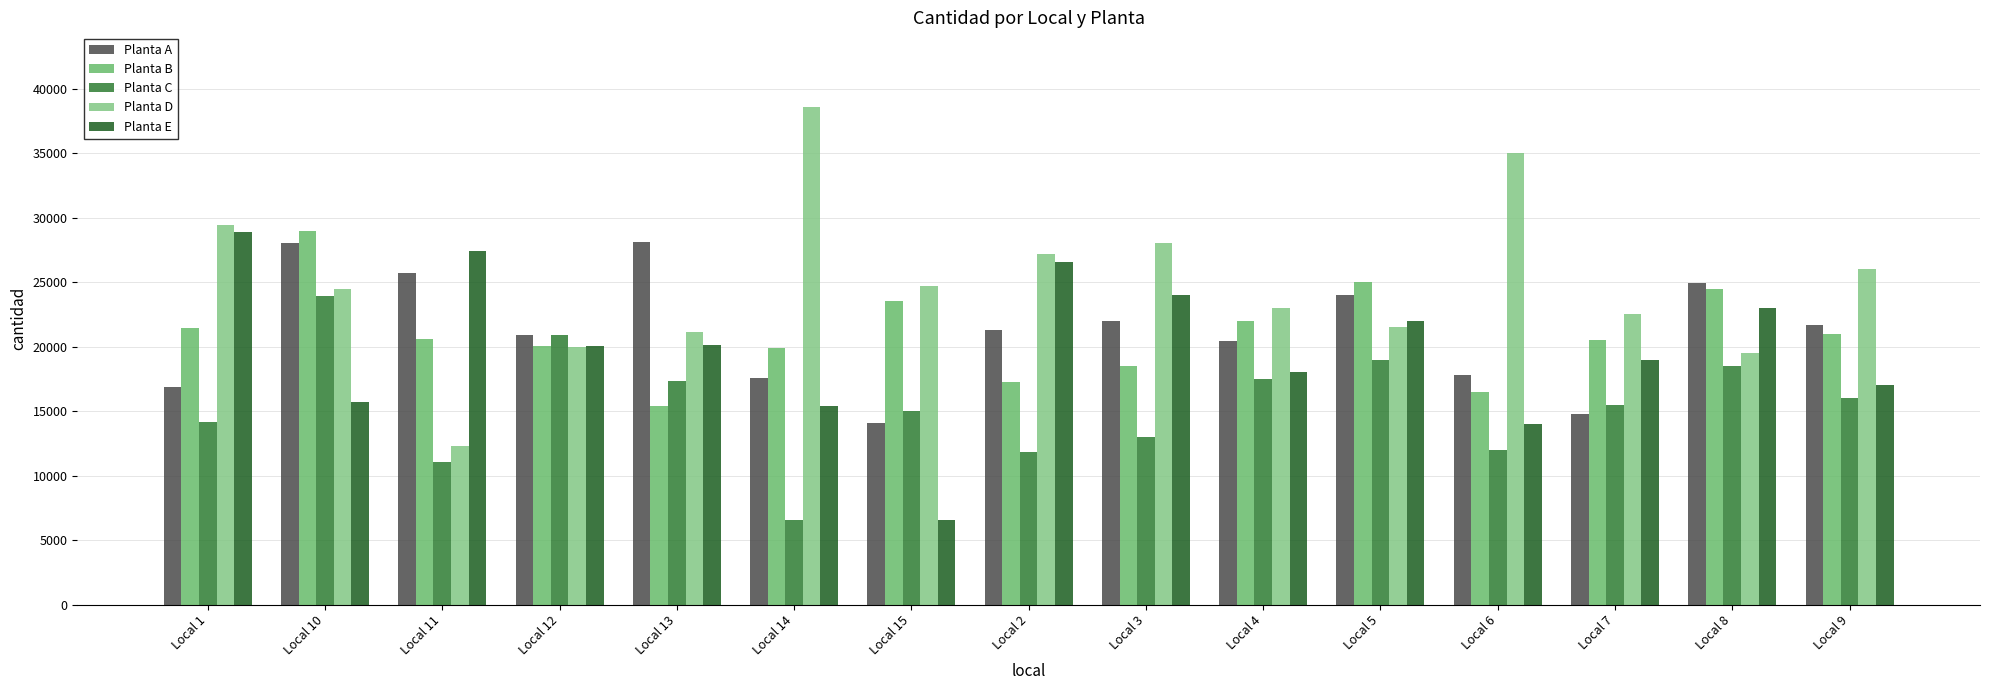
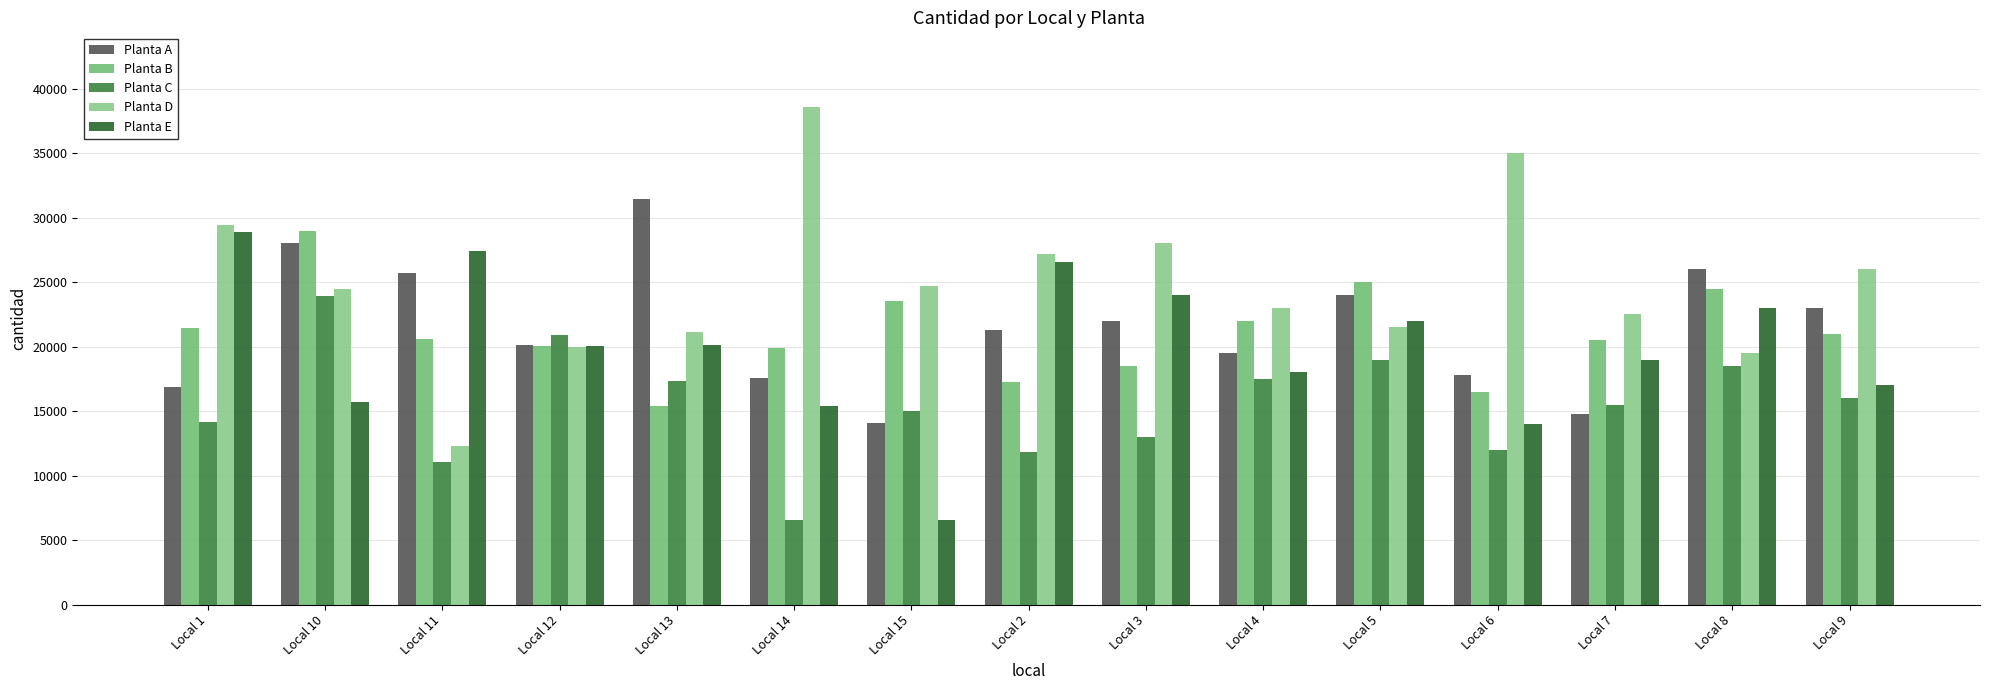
  {
    "Planta A": {
      "Local 1": 16900,
      "Local 10": 28100,
      "Local 11": 25700,
-     "Local 12": 20900,
-     "Local 13": 28100,
+     "Local 12": 20100,
+     "Local 13": 31400,
      "Local 14": 17600,
      "Local 15": 14100,
      "Local 2": 21300,
      "Local 3": 22000,
-     "Local 4": 20500,
+     "Local 4": 19500,
      "Local 5": 24000,
      "Local 6": 17800,
      "Local 7": 14800,
-     "Local 8": 24900,
-     "Local 9": 21700
+     "Local 8": 26000,
+     "Local 9": 23000
    }
  }
